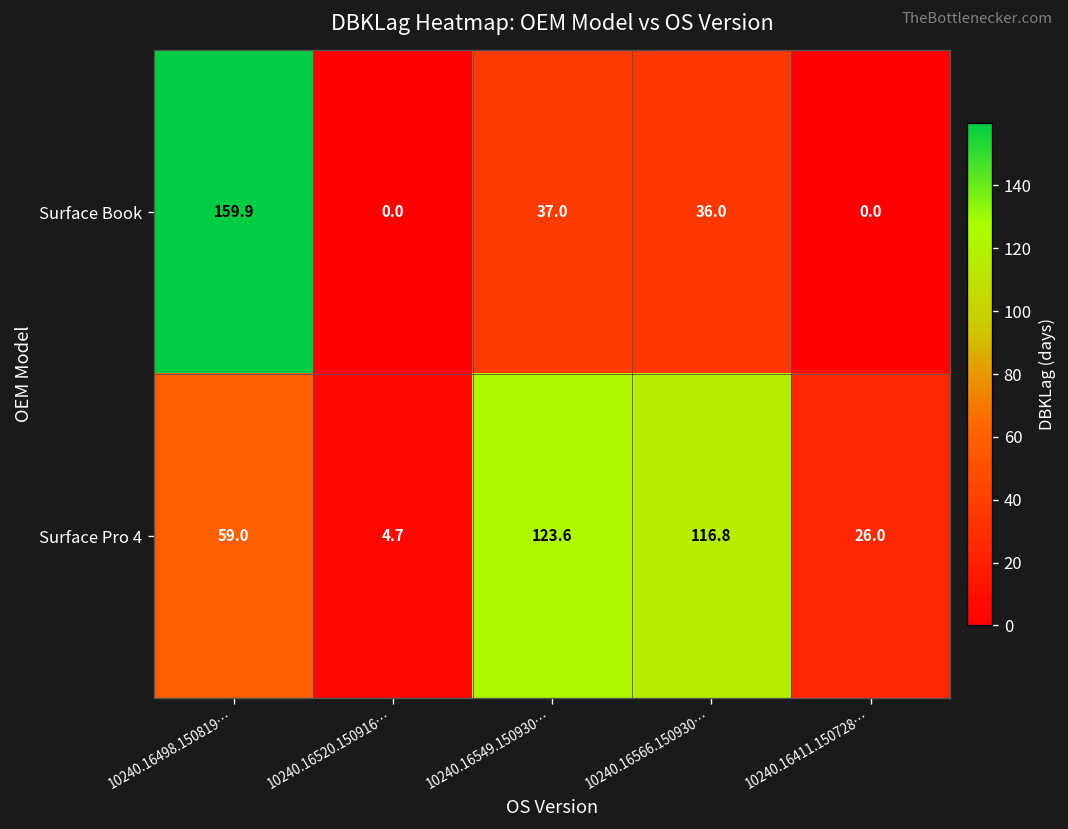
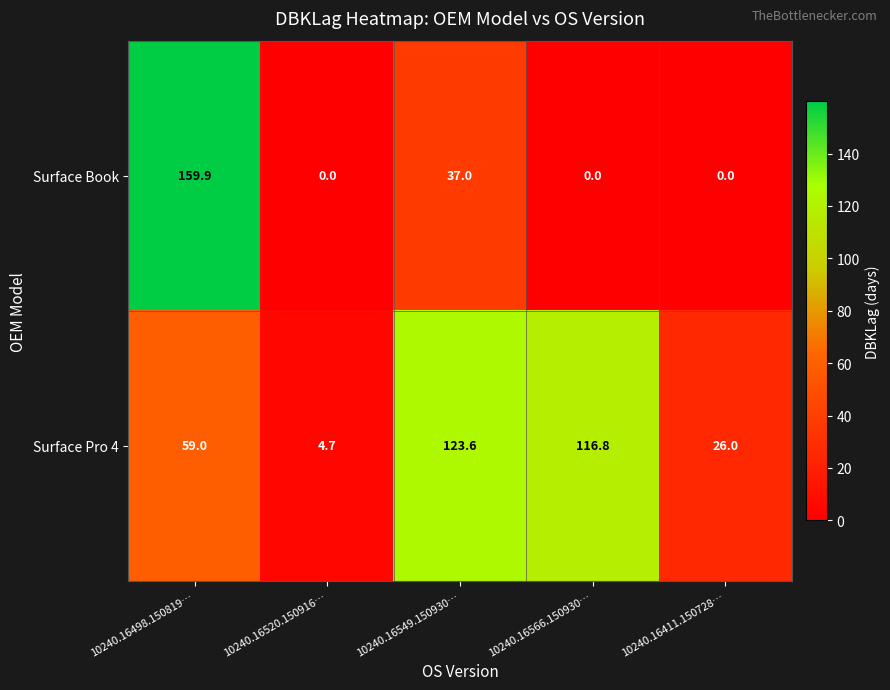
  {
    "Surface Book": {
      "10240.16498.150819…": 159.9,
      "10240.16520.150916…": 0.0,
      "10240.16549.150930…": 37.0,
-     "10240.16566.150930…": 36.0,
+     "10240.16566.150930…": 0.0,
      "10240.16411.150728…": 0.0
    },
    "Surface Pro 4": {
      "10240.16498.150819…": 59.0,
      "10240.16520.150916…": 4.7,
      "10240.16549.150930…": 123.6,
      "10240.16566.150930…": 116.8,
      "10240.16411.150728…": 26.0
    }
  }
